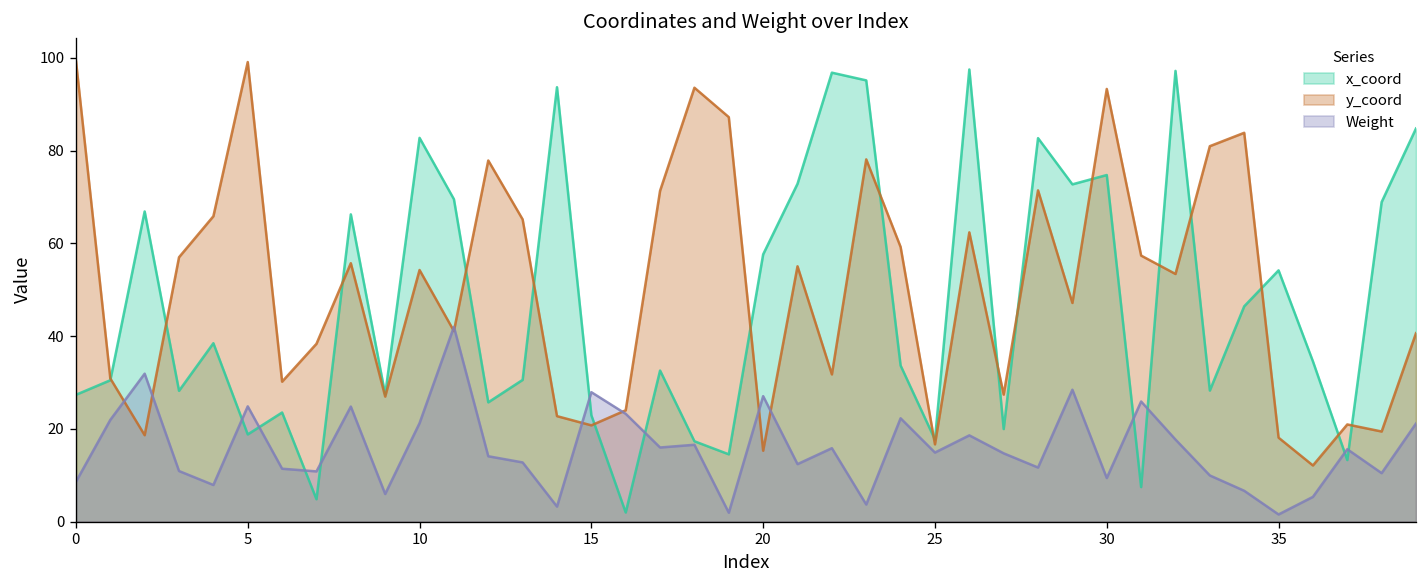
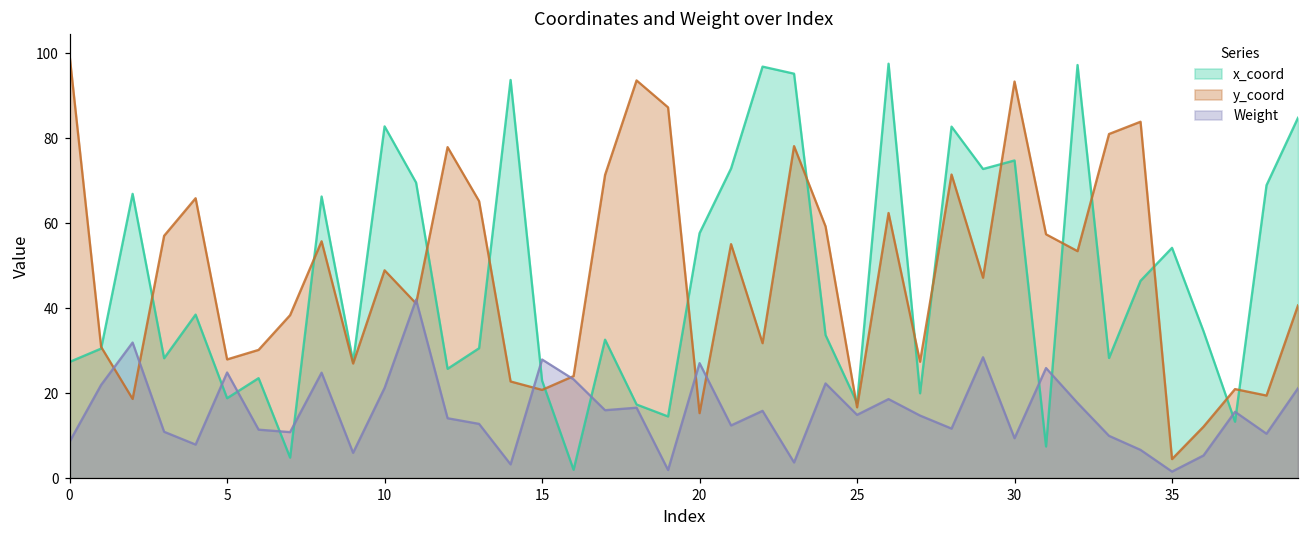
  {
    "y_coord": {
      "0": 99,
-     "5": 99,
-     "10": 54,
+     "5": 28,
+     "10": 49,
      "15": 21,
      "20": 15,
      "25": 17,
      "30": 93,
-     "35": 18
+     "35": 4
    }
  }
